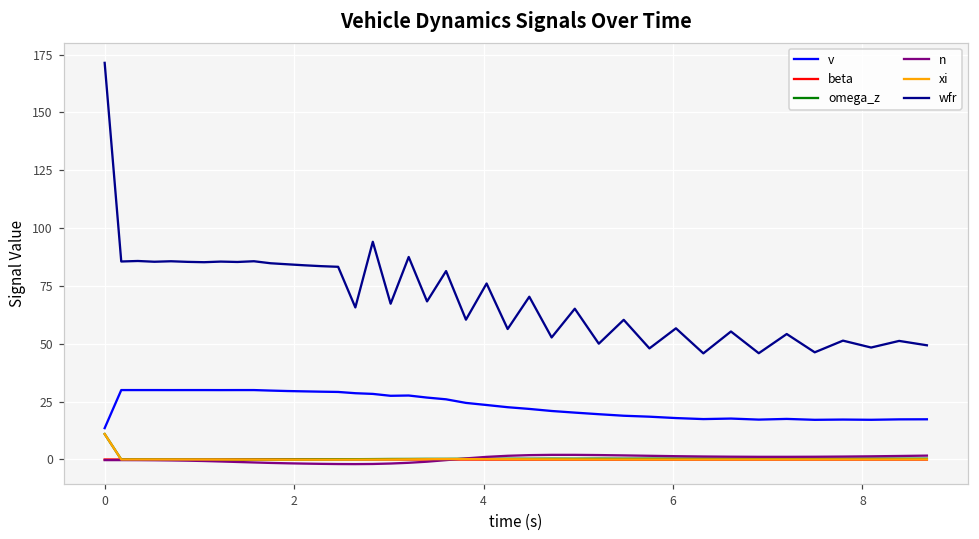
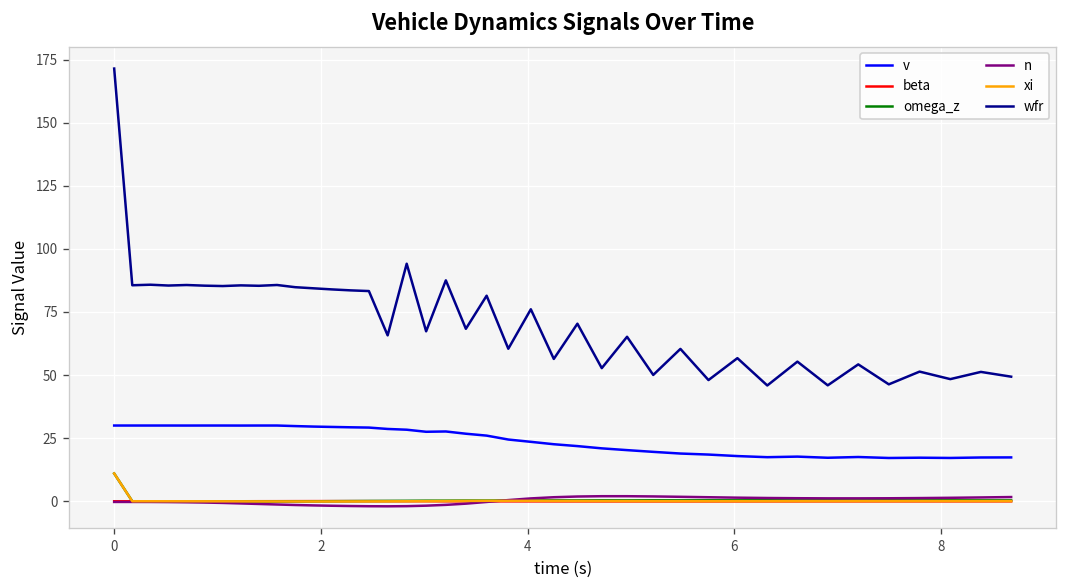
  {
    "v": {
-     "0": 14
+     "0": 30
    },
    "wfr": {
      "0": 171
    }
  }
